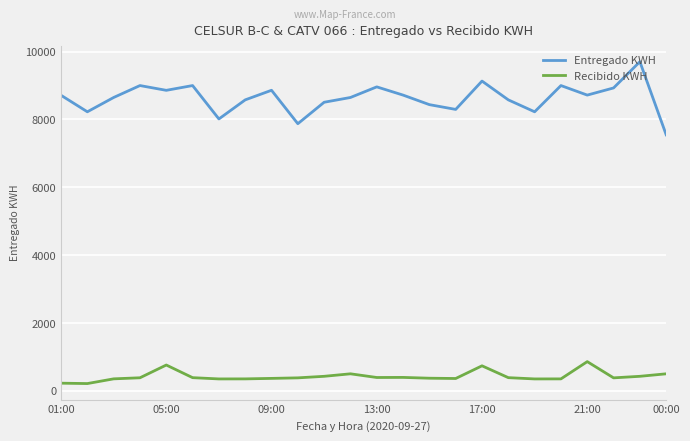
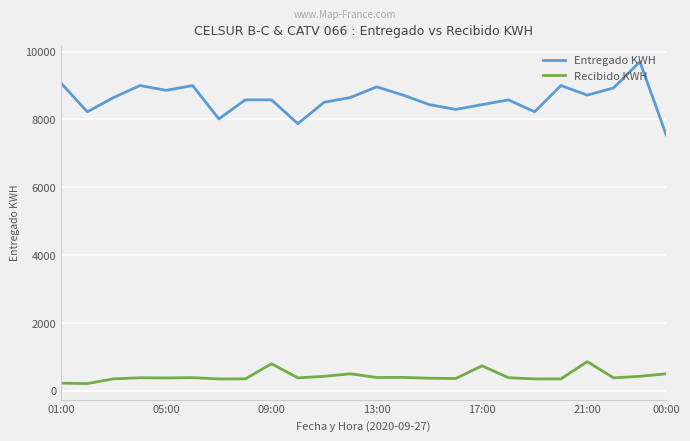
  {
    "Entregado KWH": {
-     "01:00": 8700,
+     "01:00": 9100,
      "05:00": 8900,
-     "09:00": 8900,
+     "09:00": 8600,
      "13:00": 9000,
-     "17:00": 9100,
+     "17:00": 8400,
      "21:00": 8700,
      "00:00": 7500
    },
    "Recibido KWH": {
      "01:00": 200,
-     "05:00": 800,
-     "09:00": 400,
+     "05:00": 400,
+     "09:00": 800,
      "13:00": 400,
      "17:00": 700,
      "21:00": 900,
      "00:00": 500
    }
  }
